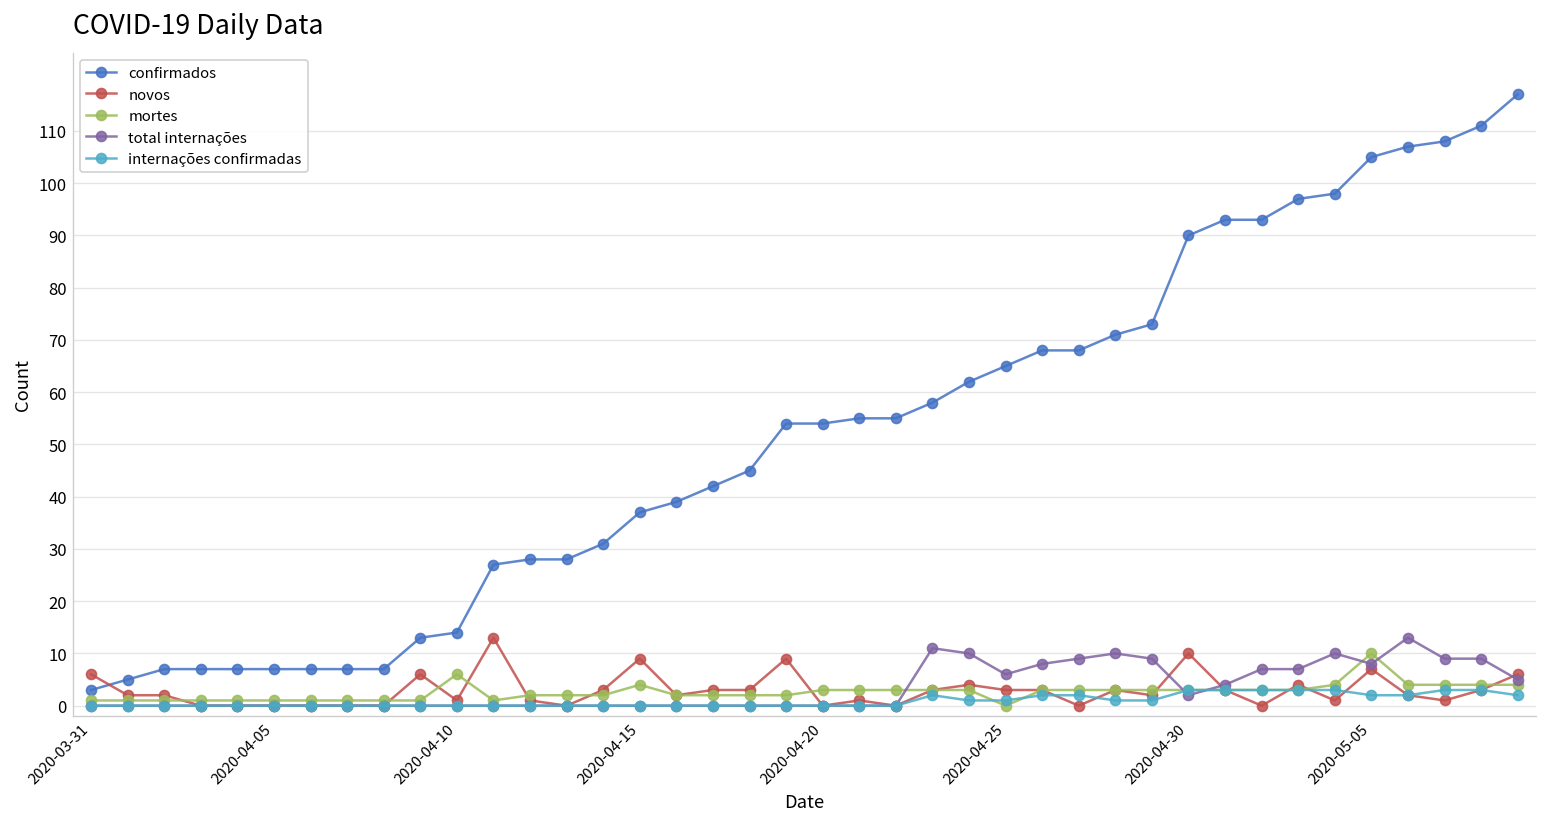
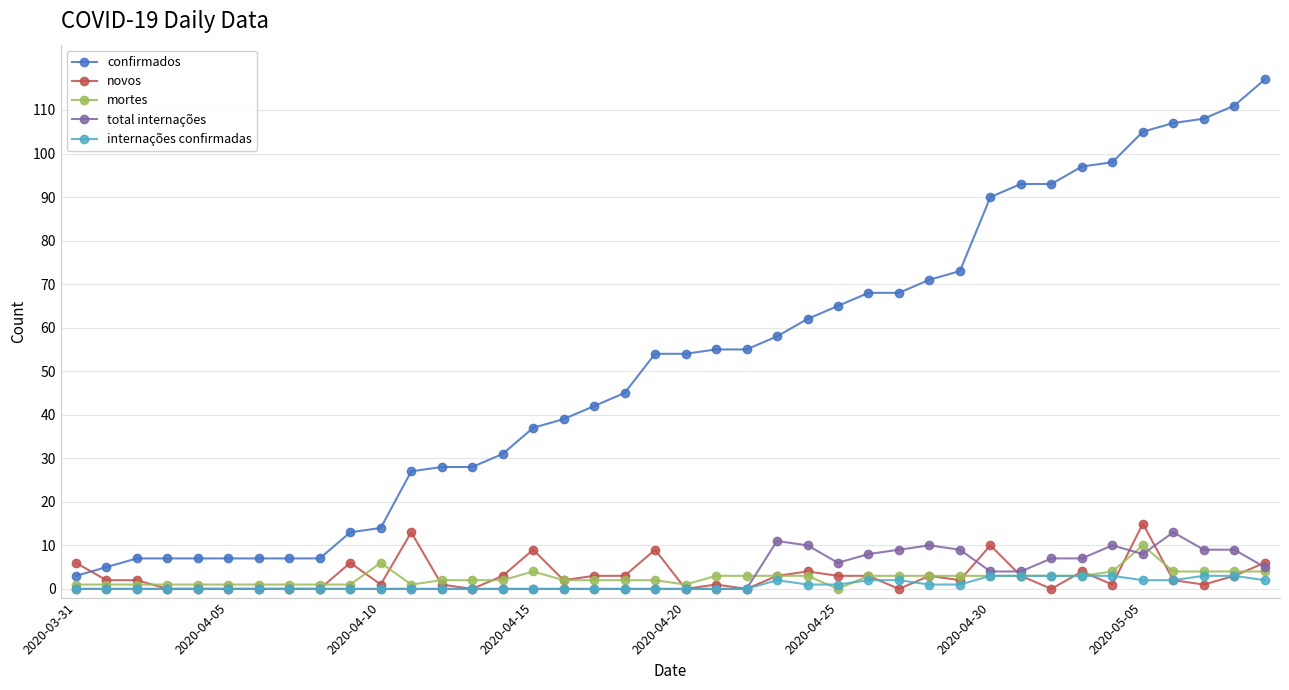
  {
    "novos": {
      "2020-03-31": 6,
      "2020-04-10": 1,
      "2020-04-15": 9,
      "2020-04-25": 3,
      "2020-04-30": 10,
-     "2020-05-05": 7
+     "2020-05-05": 15
    },
    "mortes": {
      "2020-03-31": 1,
      "2020-04-05": 1,
      "2020-04-10": 6,
      "2020-04-15": 4,
-     "2020-04-20": 3,
+     "2020-04-20": 1,
      "2020-04-25": 0,
      "2020-05-05": 10
    },
    "total internações": {
      "2020-04-25": 6,
-     "2020-04-30": 2,
+     "2020-04-30": 4,
      "2020-05-05": 8
    }
  }
